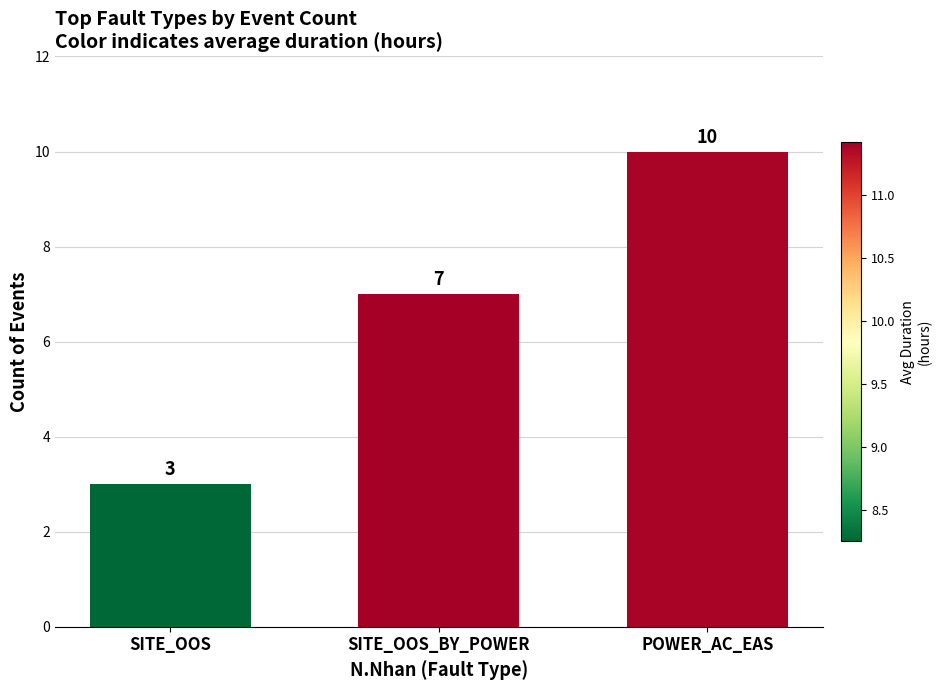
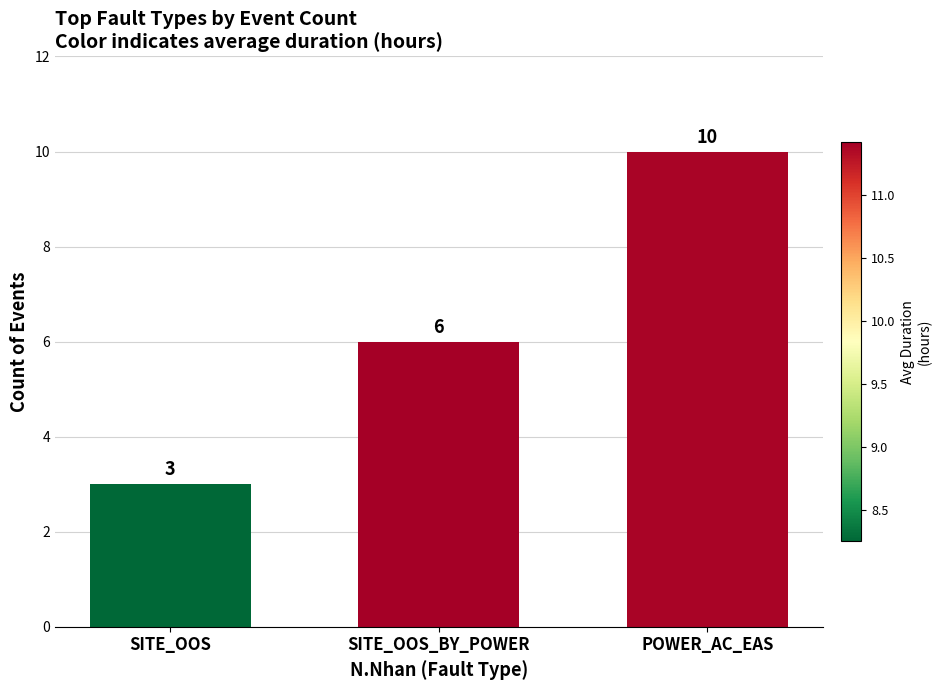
  {
    "SITE_OOS": 3,
-   "SITE_OOS_BY_POWER": 7,
+   "SITE_OOS_BY_POWER": 6,
    "POWER_AC_EAS": 10
  }
